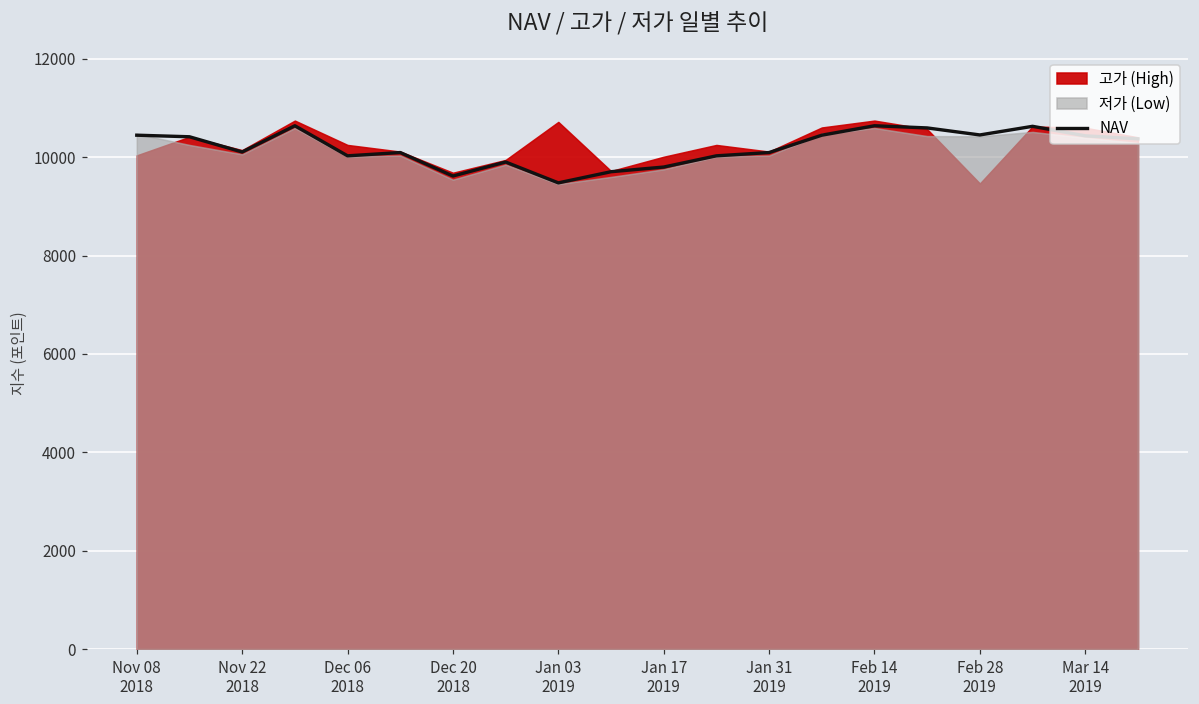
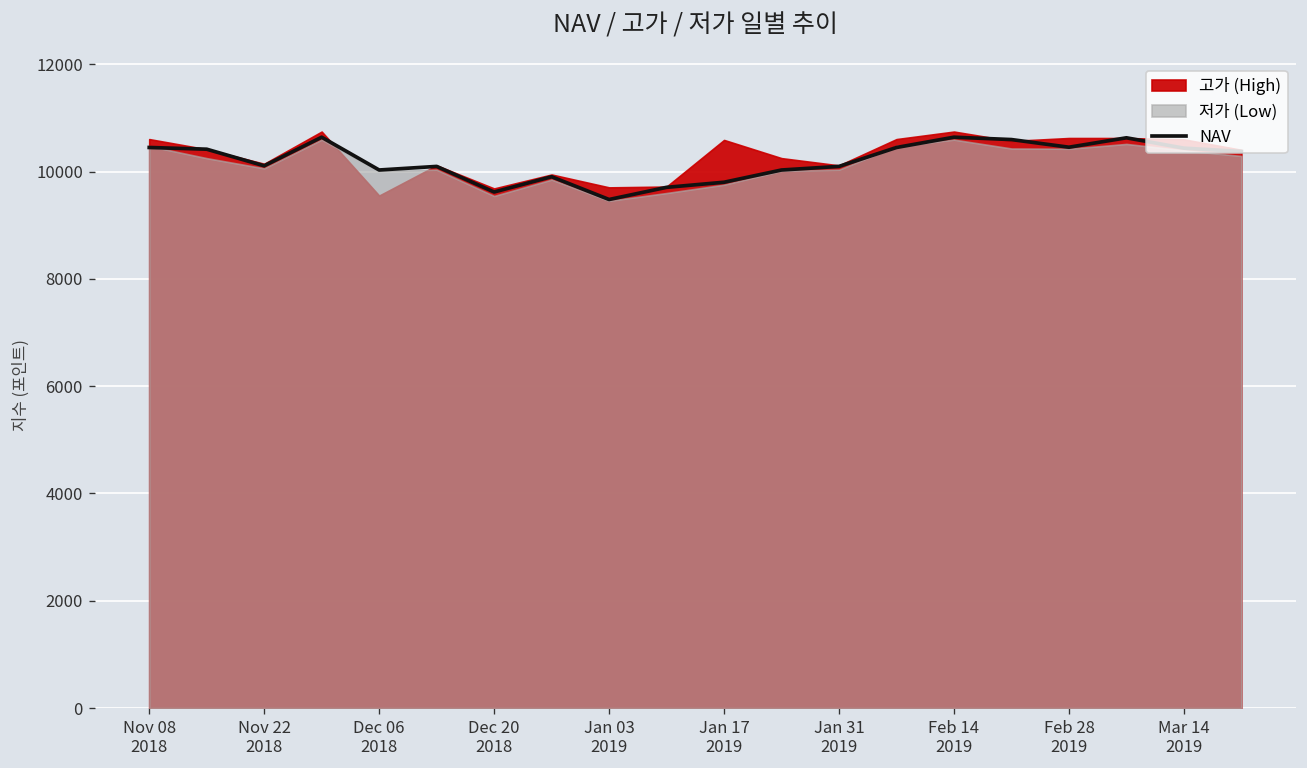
  {
    "고가 (High)": {
-     "Nov 08 2018": 10000,
-     "Dec 06 2018": 10300,
+     "Nov 08 2018": 10600,
+     "Dec 06 2018": 9600,
      "Dec 20 2018": 9700,
-     "Jan 03 2019": 10700,
-     "Jan 17 2019": 10000,
+     "Jan 03 2019": 9700,
+     "Jan 17 2019": 10600,
      "Feb 14 2019": 10700,
-     "Feb 28 2019": 9500
+     "Feb 28 2019": 10600
    },
    "NAV": {
      "Dec 20 2018": 9600
    },
    "저가 (Low)": {
      "Dec 20 2018": 9500,
      "Jan 31 2019": 10000
    }
  }
